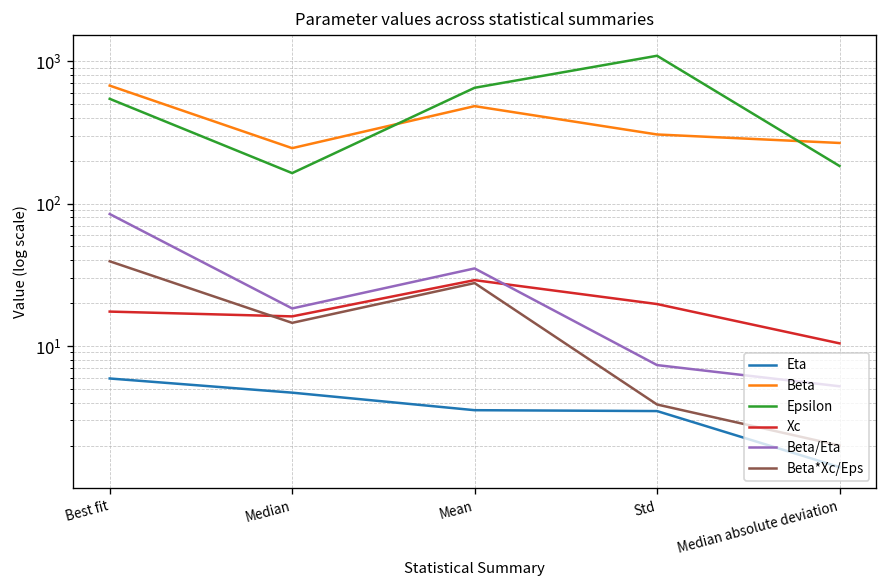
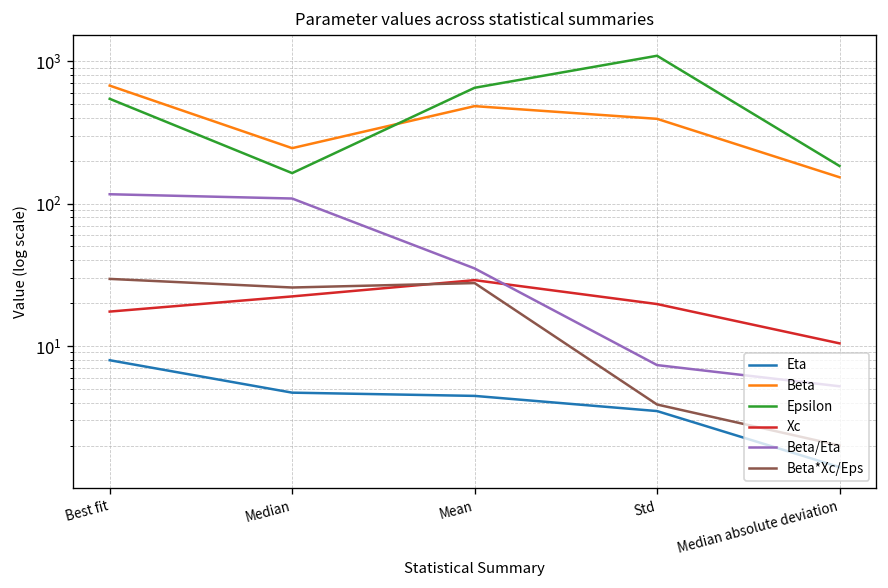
  {
    "Eta": {
-     "Best fit": 6,
+     "Best fit": 8,
      "Median": 4.7,
-     "Mean": 3.5,
+     "Mean": 4.5,
      "Std": 3.5
    },
    "Beta": {
      "Best fit": 700,
      "Median": 240,
      "Mean": 480,
-     "Std": 310,
-     "Median absolute deviation": 270
+     "Std": 390,
+     "Median absolute deviation": 150
    },
    "Epsilon": {
      "Best fit": 500,
      "Median": 160,
      "Mean": 600,
      "Std": 1100,
      "Median absolute deviation": 180
    },
    "Xc": {
      "Best fit": 17,
-     "Median": 16,
+     "Median": 22,
      "Std": 20,
      "Median absolute deviation": 10
    },
    "Beta/Eta": {
-     "Best fit": 80,
-     "Median": 18,
+     "Best fit": 120,
+     "Median": 110,
      "Mean": 35,
      "Std": 7
    },
    "Beta*Xc/Eps": {
-     "Best fit": 39,
-     "Median": 15,
+     "Best fit": 30,
+     "Median": 26,
      "Std": 4
    }
  }
